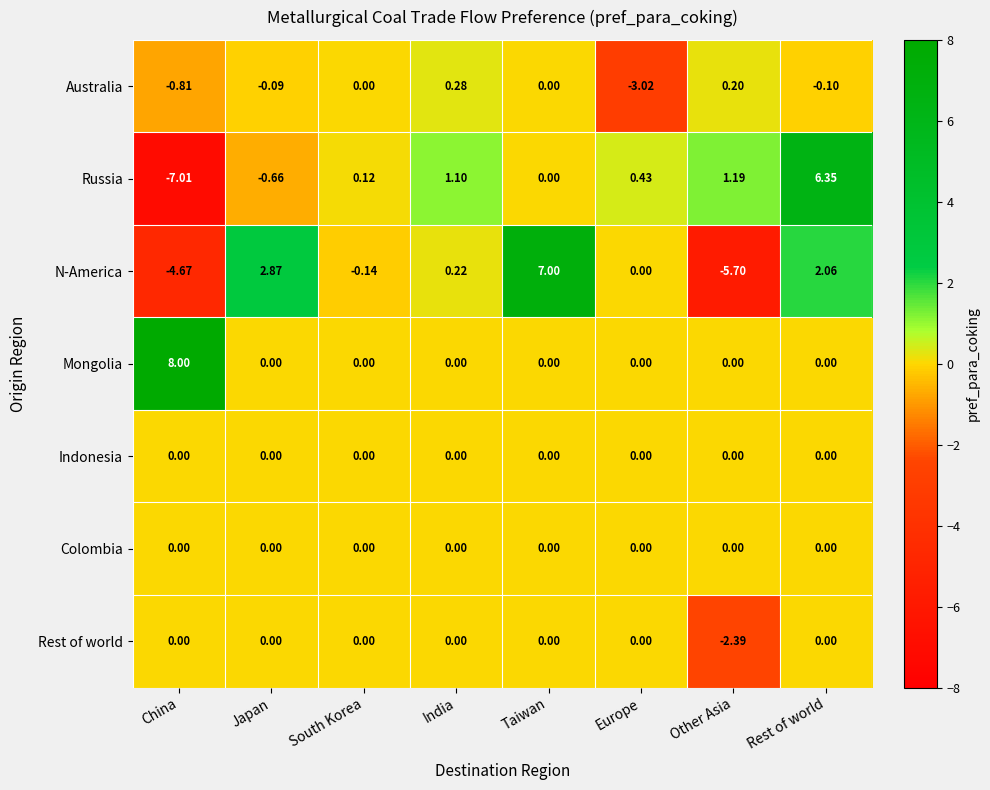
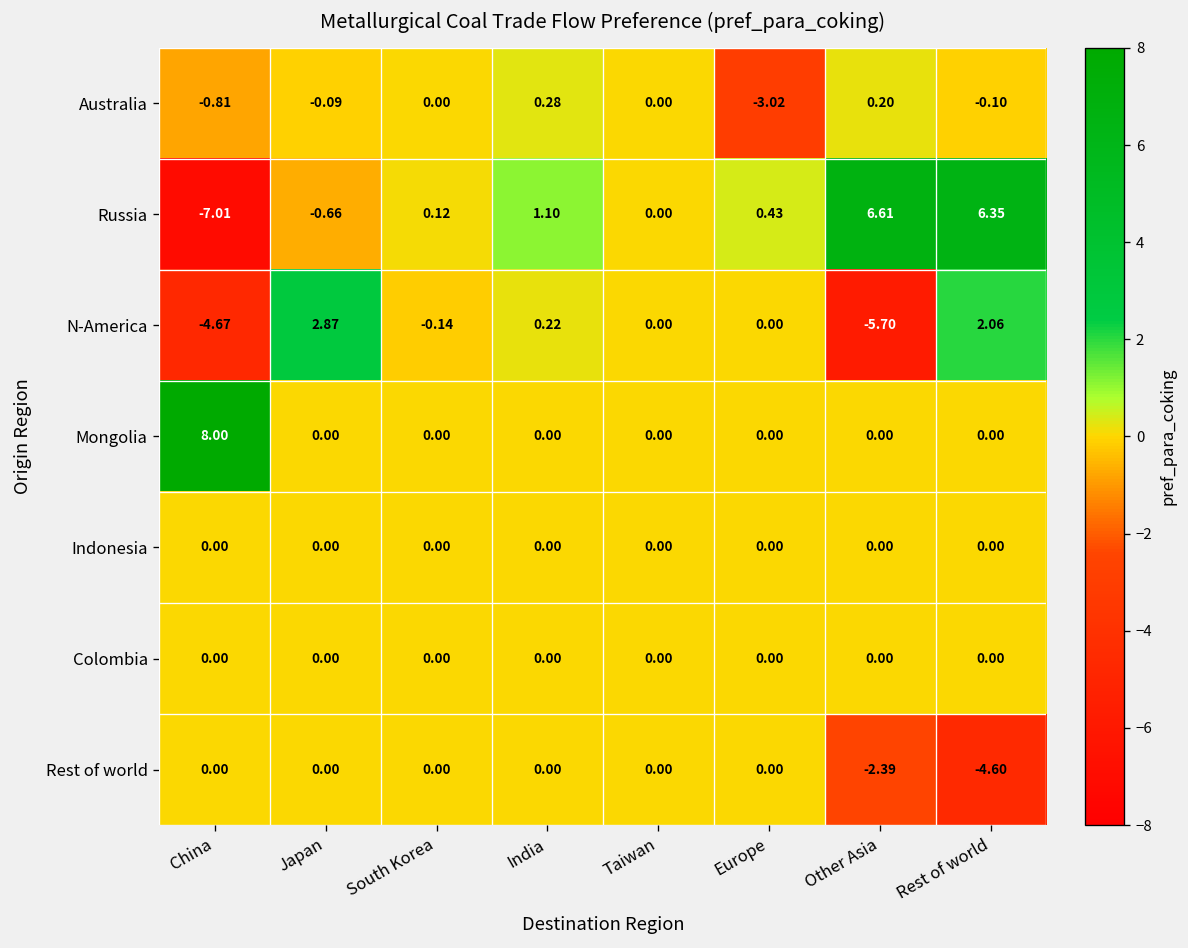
  {
    "Australia": {
      "China": -0.81,
      "Japan": -0.09,
      "South Korea": 0.00,
      "India": 0.28,
      "Taiwan": 0.00,
      "Europe": -3.02,
      "Other Asia": 0.20,
      "Rest of world": -0.10
    },
    "Russia": {
      "China": -7.01,
      "Japan": -0.66,
      "South Korea": 0.12,
      "India": 1.10,
      "Taiwan": 0.00,
      "Europe": 0.43,
-     "Other Asia": 1.19,
+     "Other Asia": 6.61,
      "Rest of world": 6.35
    },
    "N-America": {
      "China": -4.67,
      "Japan": 2.87,
      "South Korea": -0.14,
      "India": 0.22,
-     "Taiwan": 7.00,
+     "Taiwan": 0.00,
      "Europe": 0.00,
      "Other Asia": -5.70,
      "Rest of world": 2.06
    },
    "Mongolia": {
      "China": 8.00,
      "Japan": 0.00,
      "South Korea": 0.00,
      "India": 0.00,
      "Taiwan": 0.00,
      "Europe": 0.00,
      "Other Asia": 0.00,
      "Rest of world": 0.00
    },
    "Indonesia": {
      "China": 0.00,
      "Japan": 0.00,
      "South Korea": 0.00,
      "India": 0.00,
      "Taiwan": 0.00,
      "Europe": 0.00,
      "Other Asia": 0.00,
      "Rest of world": 0.00
    },
    "Colombia": {
      "China": 0.00,
      "Japan": 0.00,
      "South Korea": 0.00,
      "India": 0.00,
      "Taiwan": 0.00,
      "Europe": 0.00,
      "Other Asia": 0.00,
      "Rest of world": 0.00
    },
    "Rest of world": {
      "China": 0.00,
      "Japan": 0.00,
      "South Korea": 0.00,
      "India": 0.00,
      "Taiwan": 0.00,
      "Europe": 0.00,
      "Other Asia": -2.39,
-     "Rest of world": 0.00
+     "Rest of world": -4.60
    }
  }
